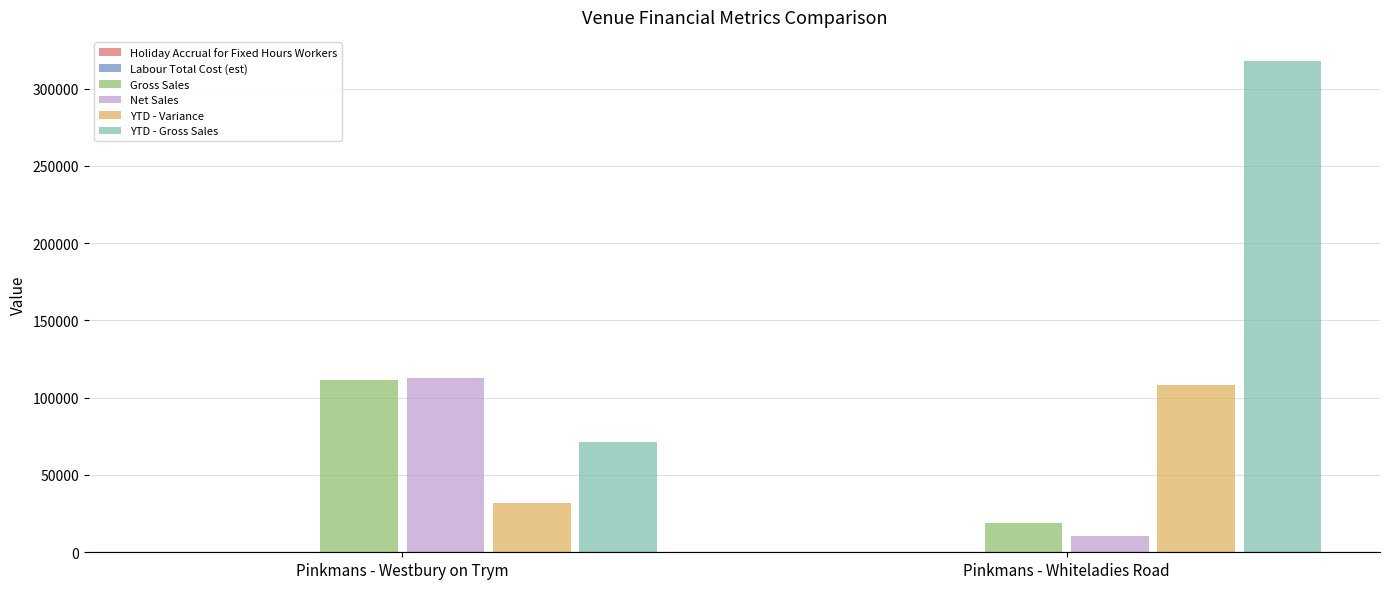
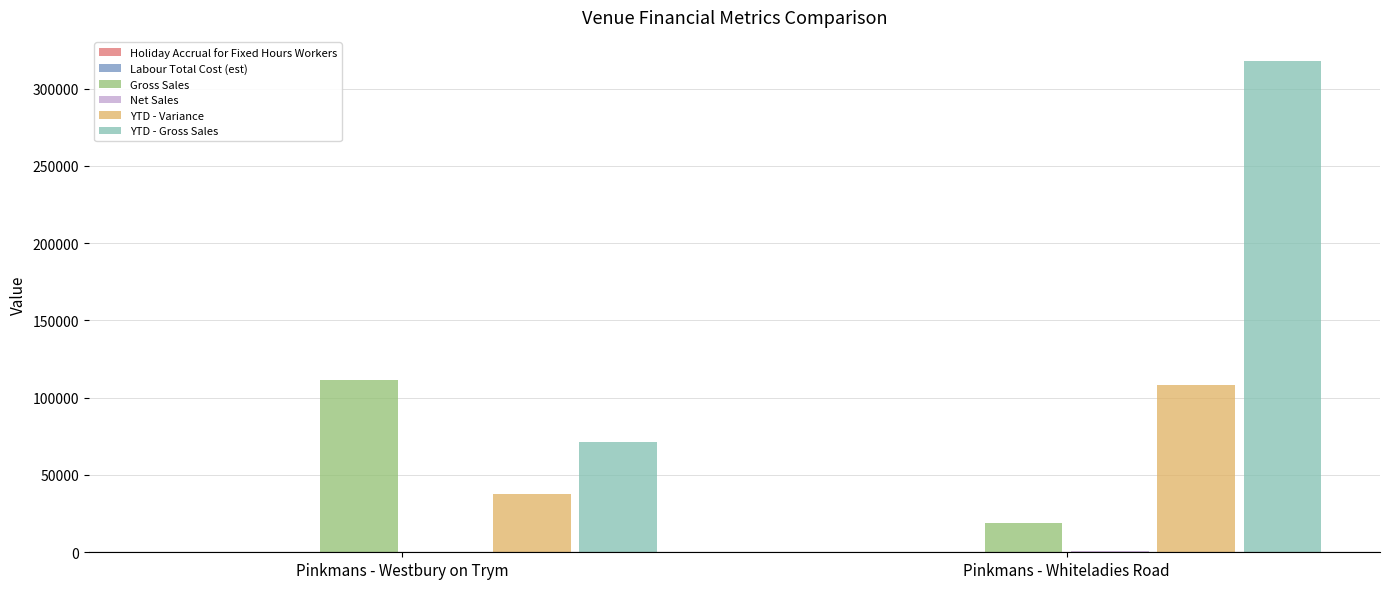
  {
    "Gross Sales": {
      "Pinkmans - Westbury on Trym": 111000,
      "Pinkmans - Whiteladies Road": 19000
    },
    "Net Sales": {
-     "Pinkmans - Westbury on Trym": 113000,
-     "Pinkmans - Whiteladies Road": 10000
+     "Pinkmans - Westbury on Trym": 0,
+     "Pinkmans - Whiteladies Road": 1000
    },
    "YTD - Variance": {
-     "Pinkmans - Westbury on Trym": 32000,
+     "Pinkmans - Westbury on Trym": 38000,
      "Pinkmans - Whiteladies Road": 108000
    }
  }
